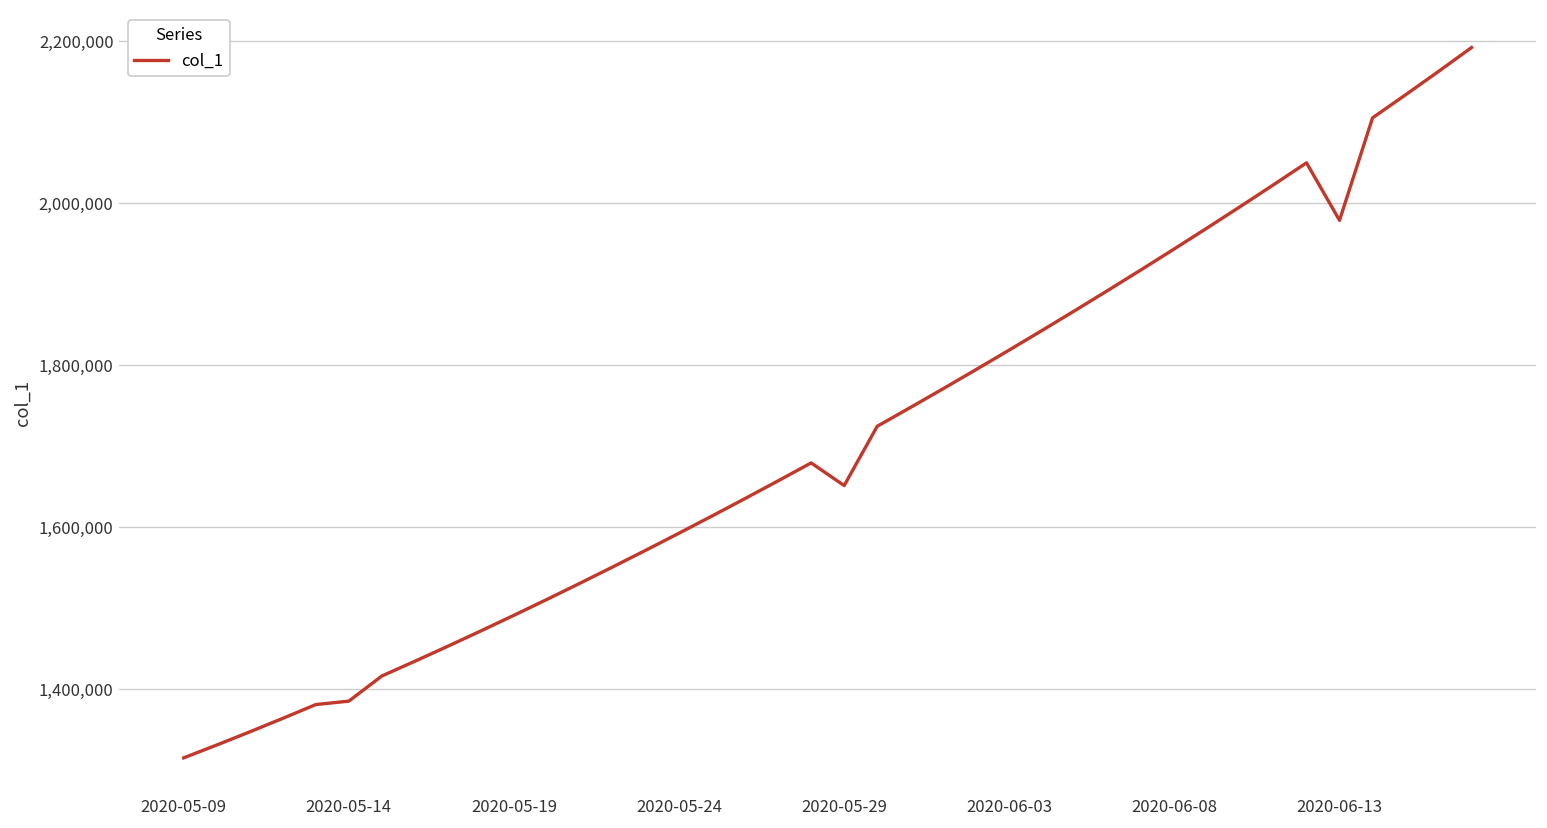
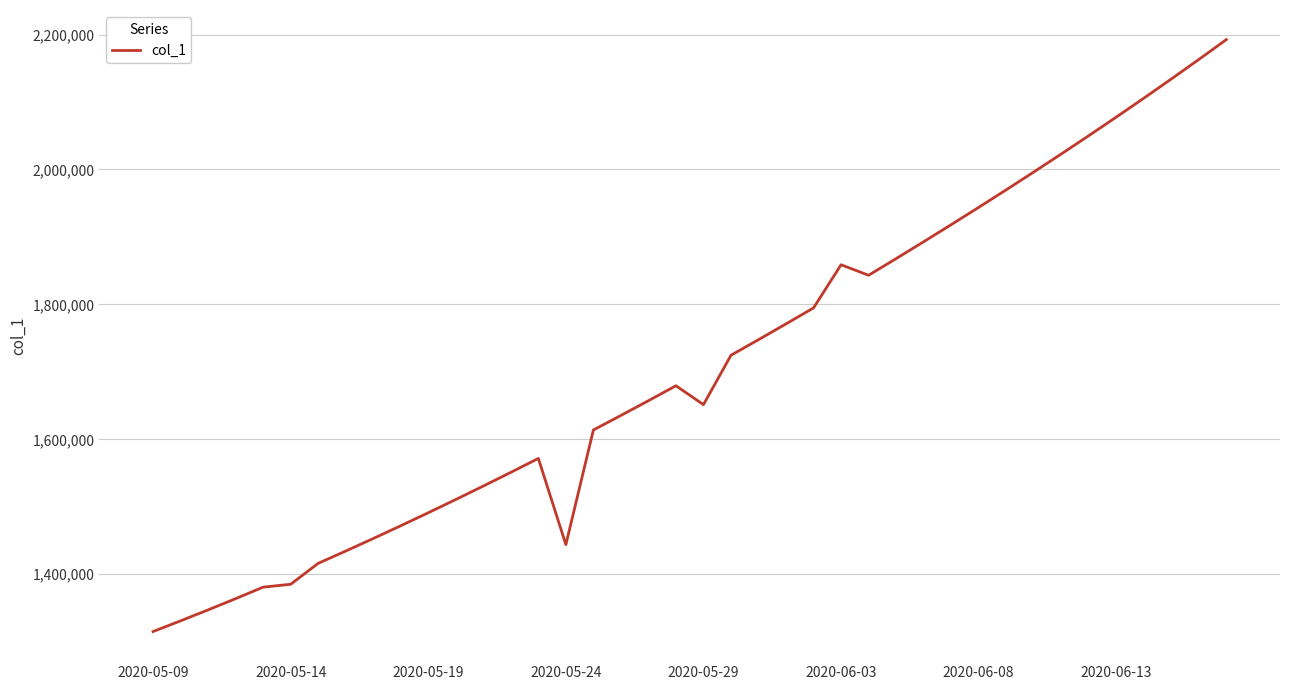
  {
    "2020-05-09": "1,320,000",
    "2020-05-14": "1,390,000",
    "2020-05-19": "1,490,000",
-   "2020-05-24": "1,590,000",
+   "2020-05-24": "1,440,000",
    "2020-05-29": "1,650,000",
-   "2020-06-03": "1,820,000",
+   "2020-06-03": "1,860,000",
    "2020-06-08": "1,940,000",
-   "2020-06-13": "1,980,000"
+   "2020-06-13": "2,080,000"
  }
